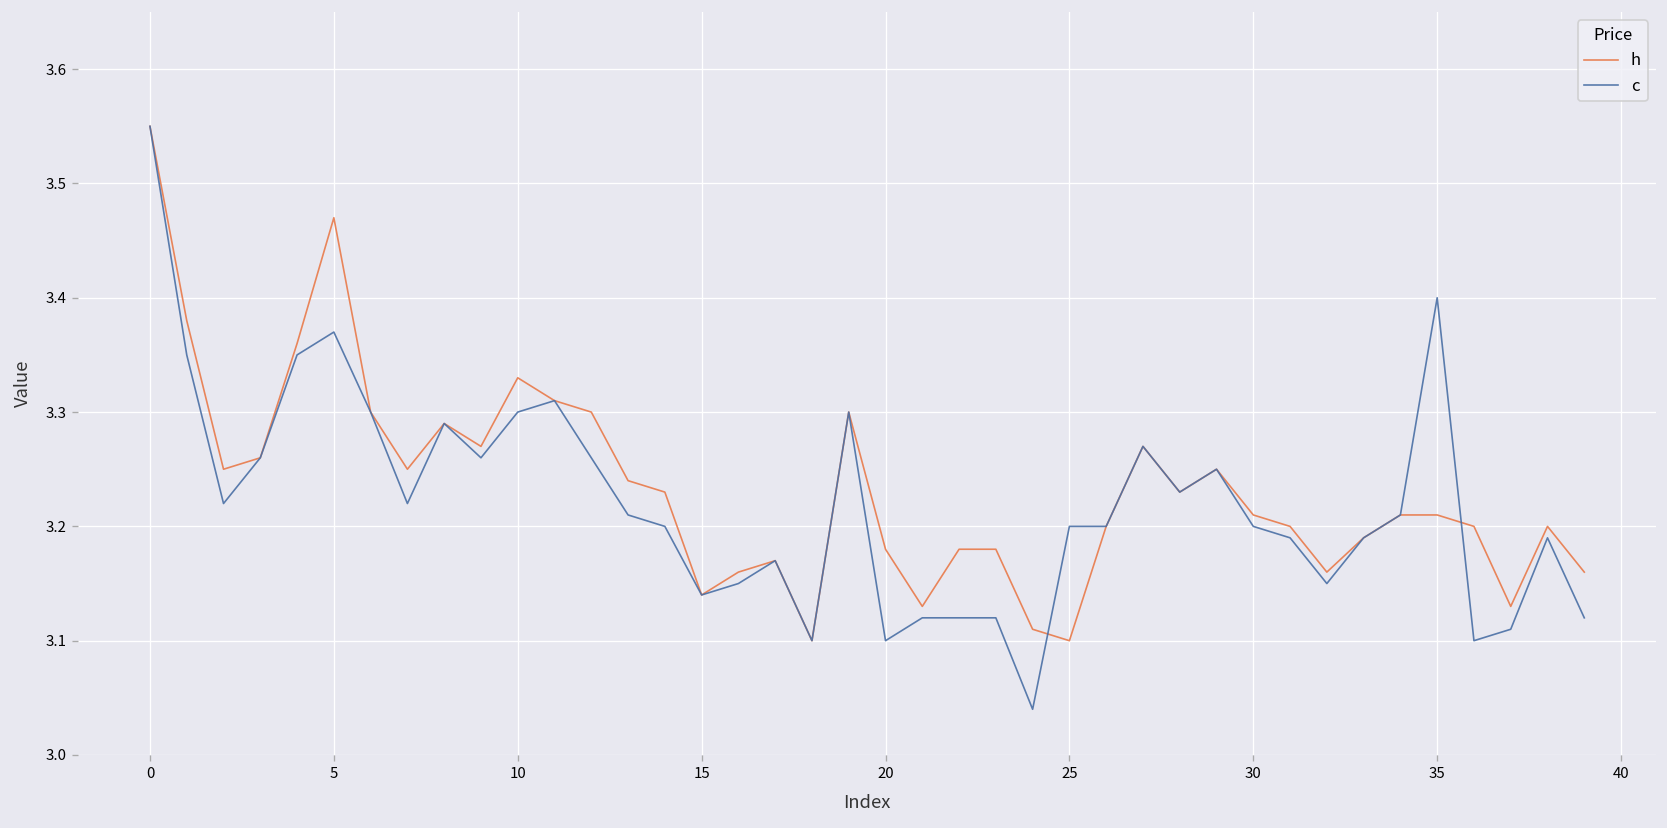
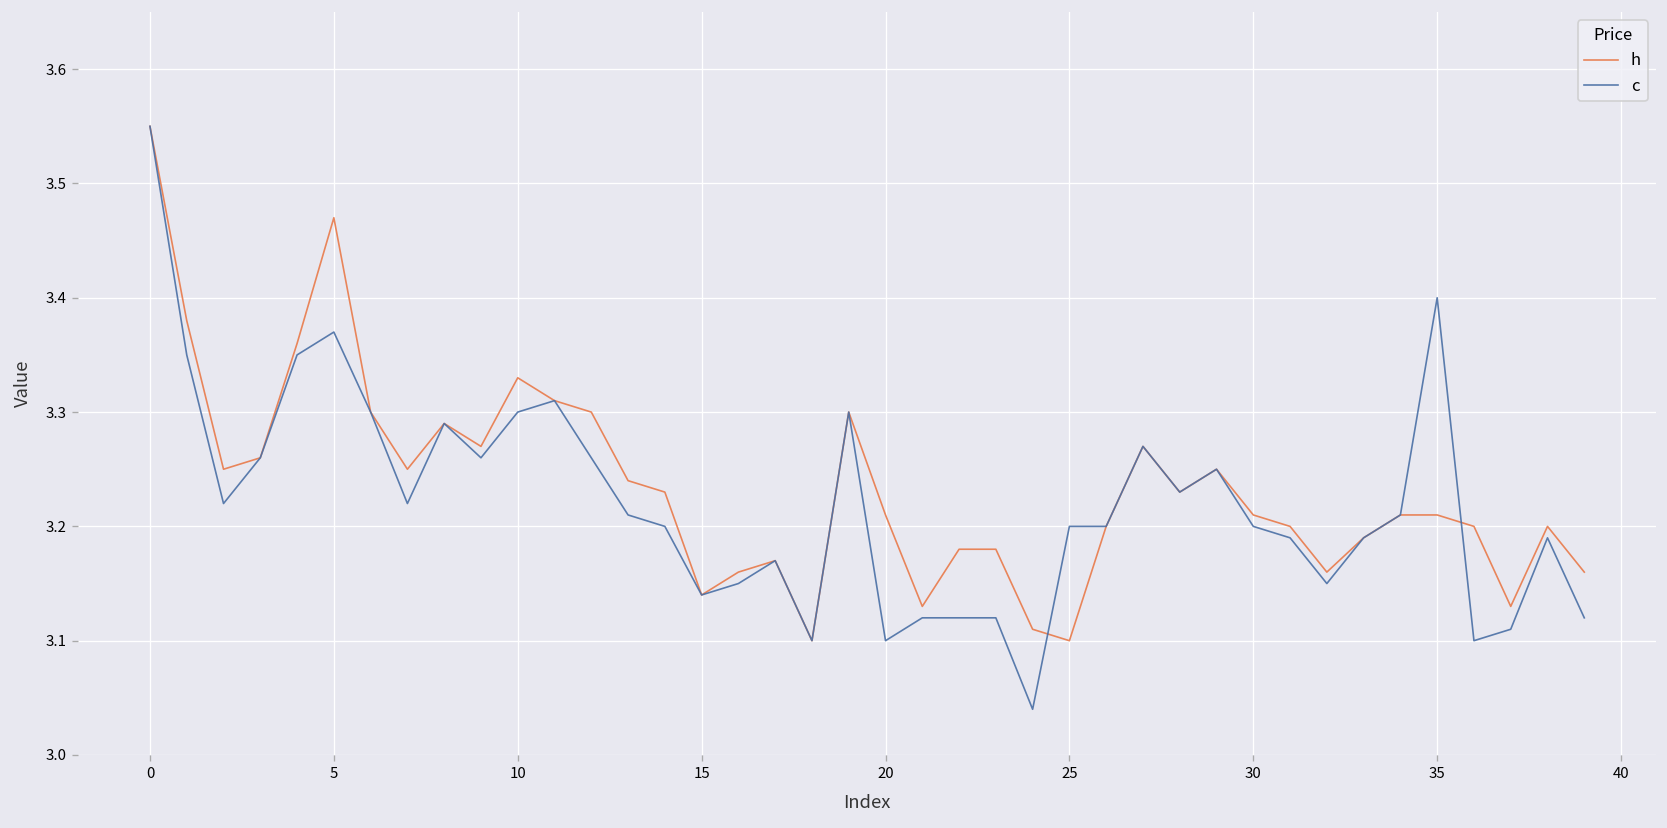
  {
    "h": {
      "5": 3.47,
      "10": 3.33,
-     "20": 3.18,
+     "20": 3.21,
      "25": 3.10,
      "30": 3.21,
      "35": 3.21
    },
    "c": {
      "5": 3.37,
      "10": 3.30,
      "20": 3.10,
      "25": 3.20,
      "30": 3.20,
      "35": 3.40
    }
  }
